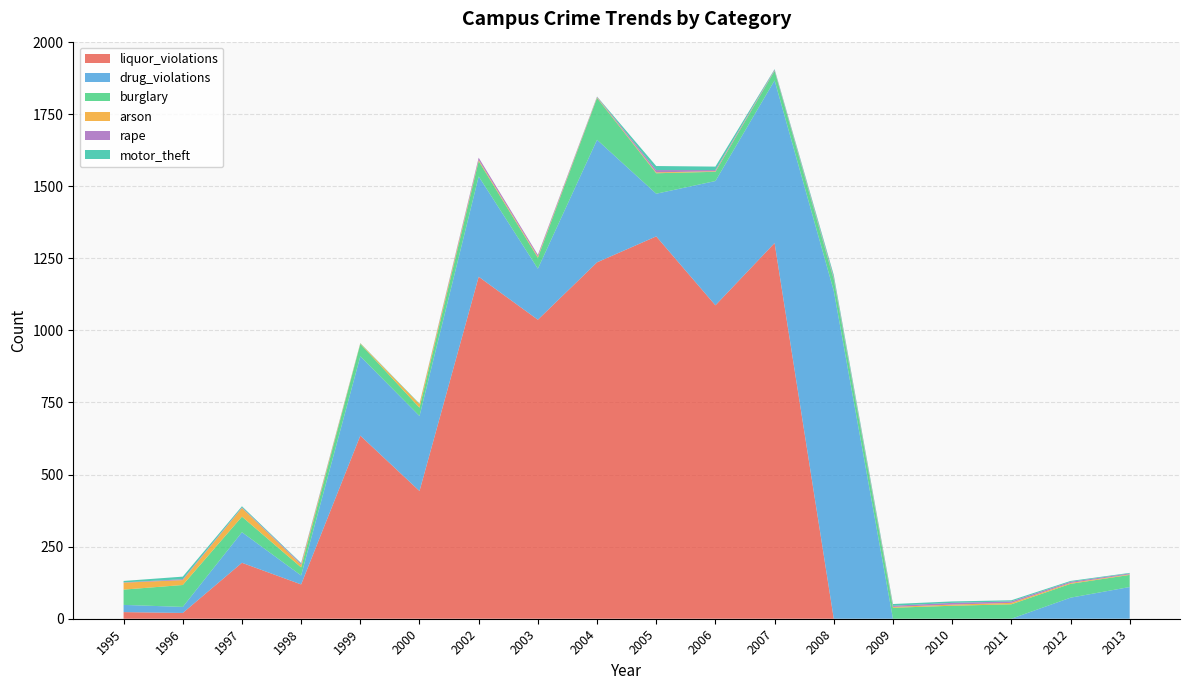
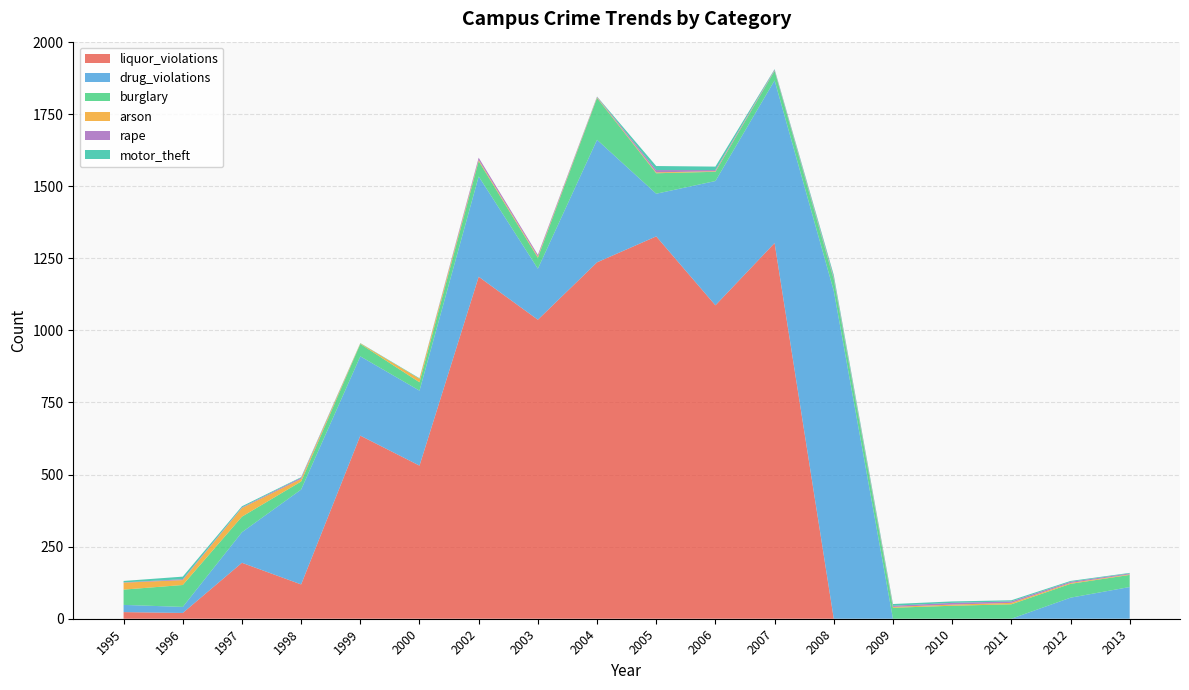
  {
    "liquor_violations": {
      "1995": 20,
      "1996": 20,
      "1997": 190,
      "1998": 120,
      "1999": 640,
-     "2000": 440,
+     "2000": 530,
      "2002": 1190,
      "2003": 1040,
      "2004": 1240,
      "2005": 1330,
      "2006": 1090,
      "2007": 1300,
      "2008": 0,
      "2012": 0,
      "2013": 0
    },
    "drug_violations": {
      "1995": 30,
      "1996": 20,
      "1997": 110,
-     "1998": 30,
+     "1998": 330,
      "1999": 280,
      "2000": 260,
      "2002": 350,
      "2003": 180,
      "2004": 430,
      "2005": 150,
      "2006": 430,
      "2007": 560,
      "2008": 1140,
      "2012": 70,
      "2013": 110
    }
  }
